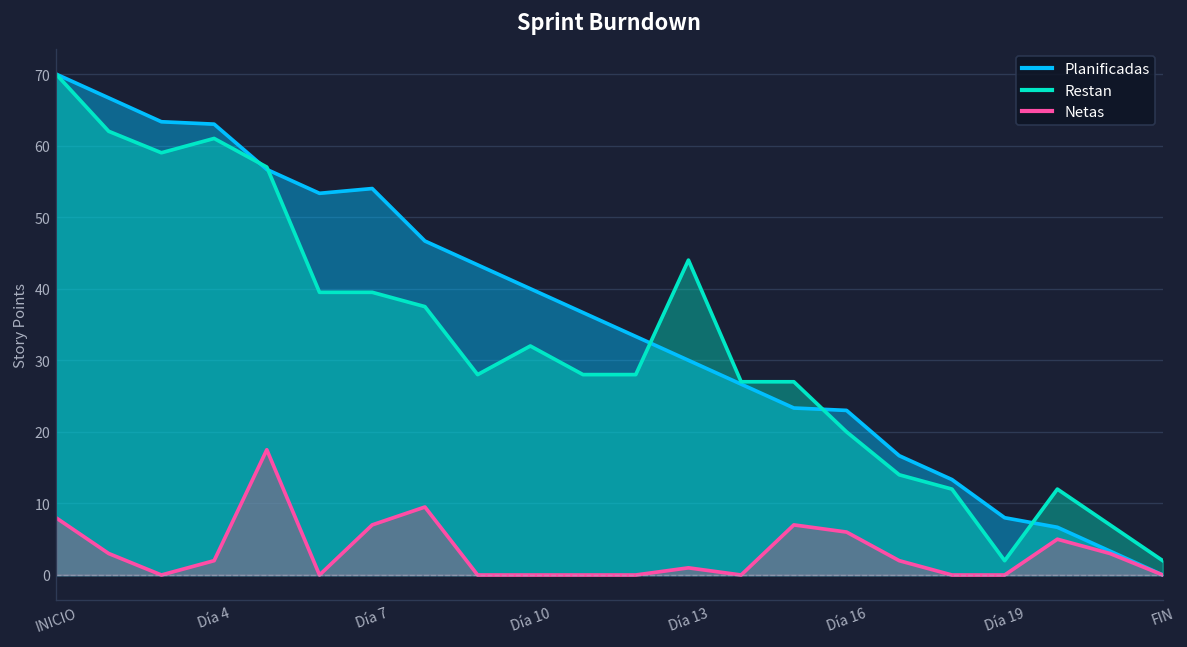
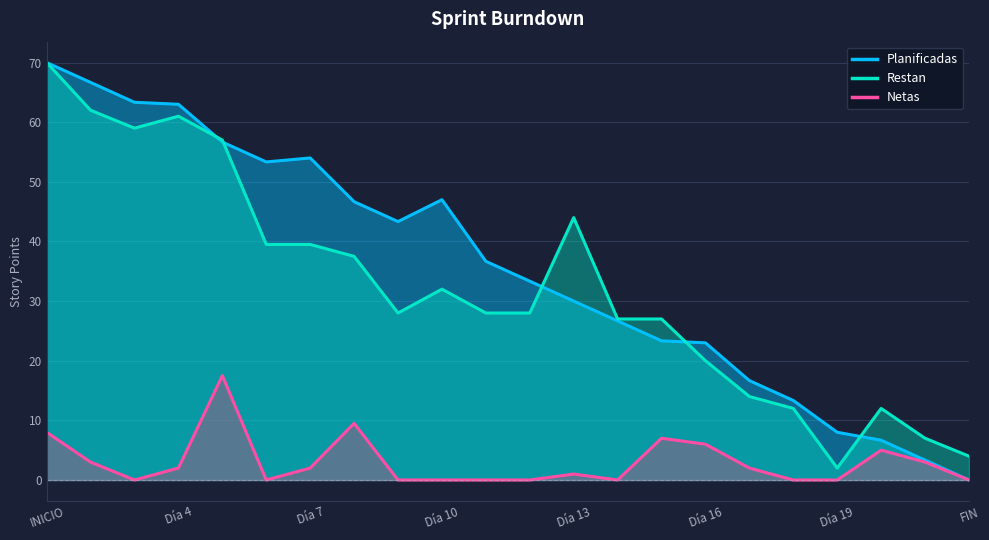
  {
    "Planificadas": {
      "Día 4": 63,
      "Día 7": 54,
-     "Día 10": 40,
+     "Día 10": 47,
      "Día 13": 30,
      "Día 16": 23,
      "Día 19": 8
    },
    "Restan": {
      "Día 4": 61,
      "Día 7": 40,
      "Día 10": 32,
      "Día 13": 44,
      "Día 16": 20,
      "Día 19": 2,
-     "FIN": 2
+     "FIN": 4
    },
    "Netas": {
      "INICIO": 8,
      "Día 4": 2,
-     "Día 7": 7,
+     "Día 7": 2,
      "Día 10": 0,
      "Día 13": 1,
      "Día 16": 6,
      "Día 19": 0
    }
  }
